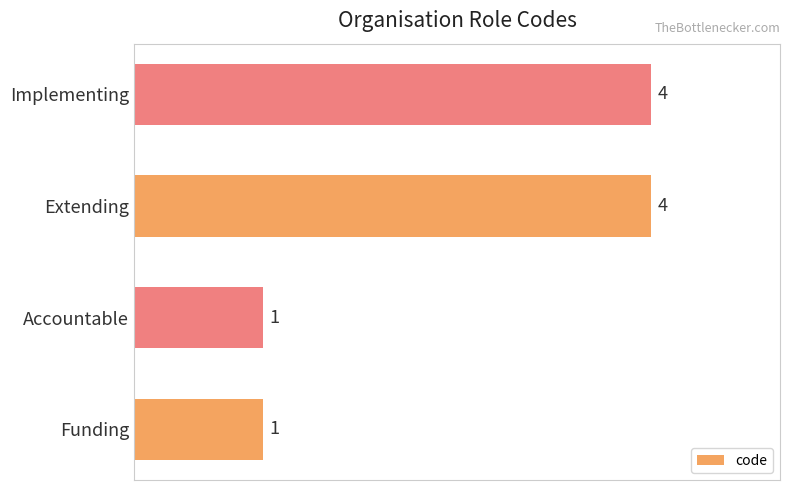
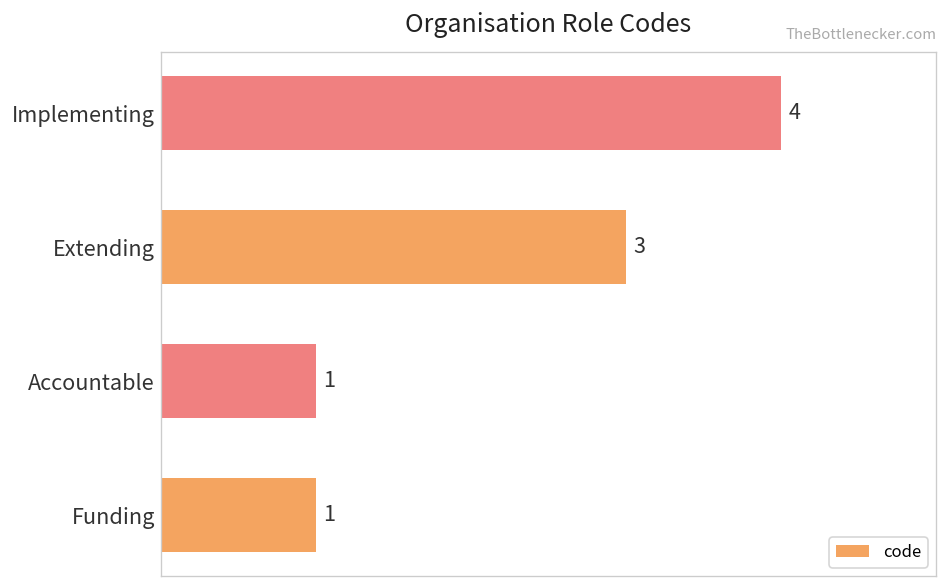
  {
    "Implementing": 4,
-   "Extending": 4,
+   "Extending": 3,
    "Accountable": 1,
    "Funding": 1
  }
